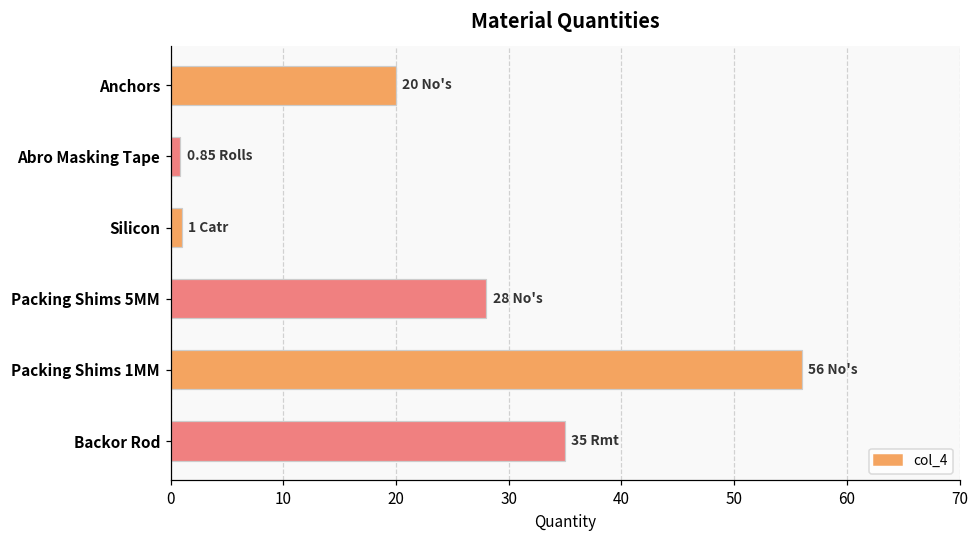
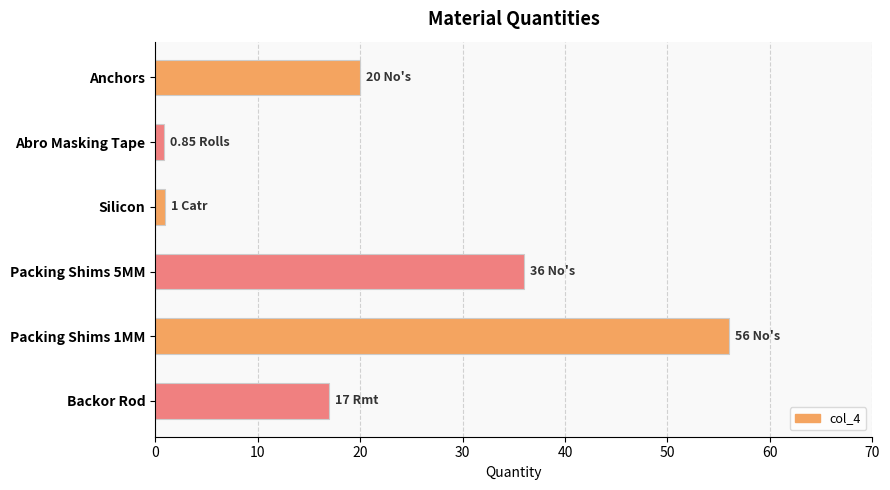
  {
    "Anchors": 20,
    "Abro Masking Tape": 0.85,
    "Silicon": 1,
-   "Packing Shims 5MM": 28,
+   "Packing Shims 5MM": 36,
    "Packing Shims 1MM": 56,
-   "Backor Rod": 35
+   "Backor Rod": 17
  }
